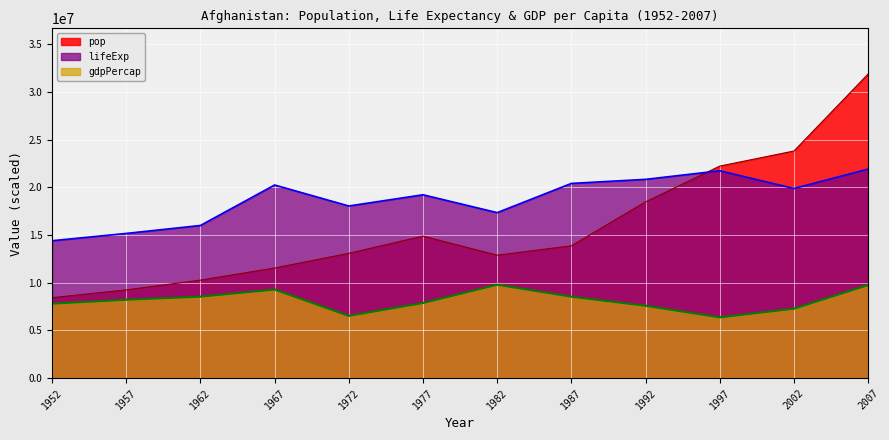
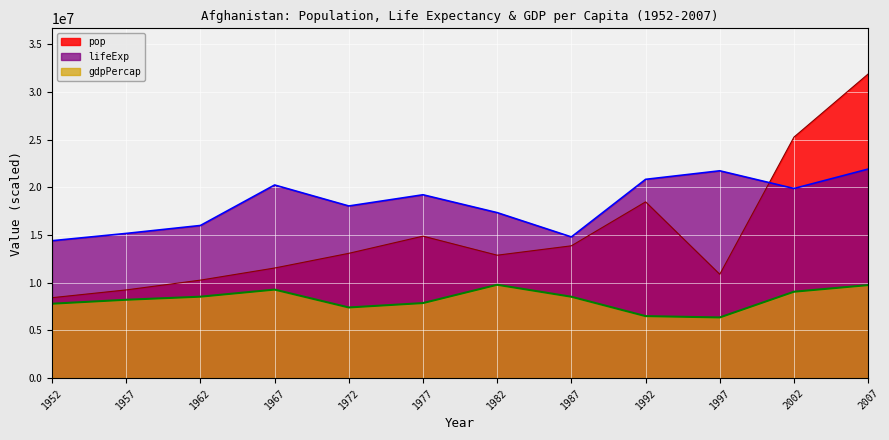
  {
    "pop": {
      "1952": 8000000,
      "1957": 9000000,
      "1962": 10000000,
      "1967": 12000000,
      "1972": 13000000,
      "1977": 15000000,
      "1982": 13000000,
      "1987": 14000000,
      "1992": 18000000,
-     "1997": 22000000,
-     "2002": 24000000,
+     "1997": 11000000,
+     "2002": 25000000,
      "2007": 32000000
    },
    "lifeExp": {
      "1952": 14000000,
      "1957": 15000000,
      "1962": 16000000,
      "1967": 20000000,
      "1972": 18000000,
      "1977": 19000000,
      "1982": 17000000,
-     "1987": 20000000,
+     "1987": 15000000,
      "1992": 21000000,
      "1997": 22000000,
      "2002": 20000000,
      "2007": 22000000
    },
    "gdpPercap": {
      "1952": 8000000,
      "1957": 8000000,
      "1962": 9000000,
      "1967": 9000000,
-     "1972": 6500000,
+     "1972": 7400000,
      "1977": 8000000,
      "1982": 10000000,
      "1987": 9000000,
-     "1992": 8000000,
+     "1992": 6000000,
      "1997": 6000000,
-     "2002": 7000000,
+     "2002": 9000000,
      "2007": 10000000
    }
  }
